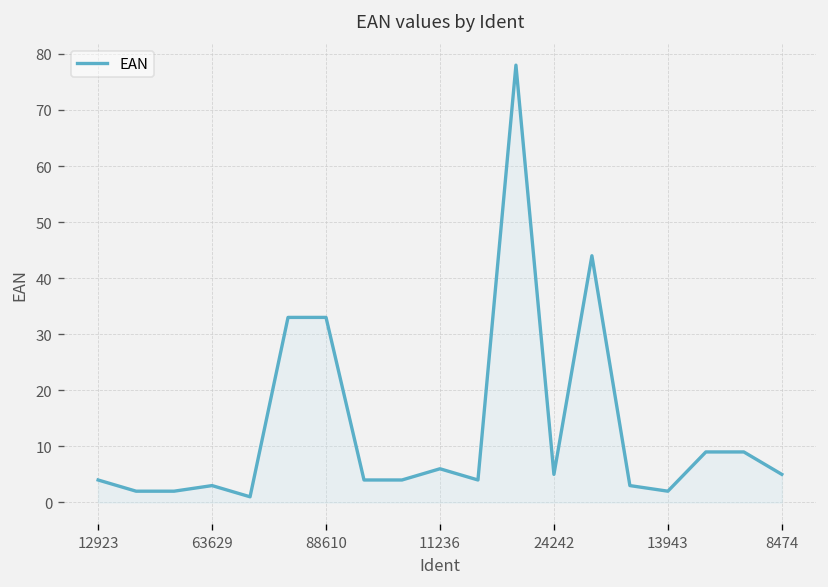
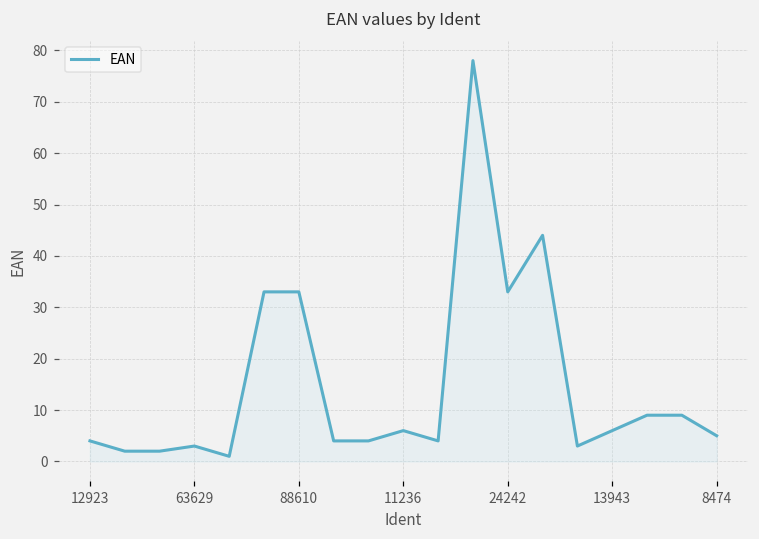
  {
    "12923": 4,
    "63629": 3,
    "88610": 33,
    "11236": 6,
-   "24242": 5,
-   "13943": 2,
+   "24242": 33,
+   "13943": 6,
    "8474": 5
  }
